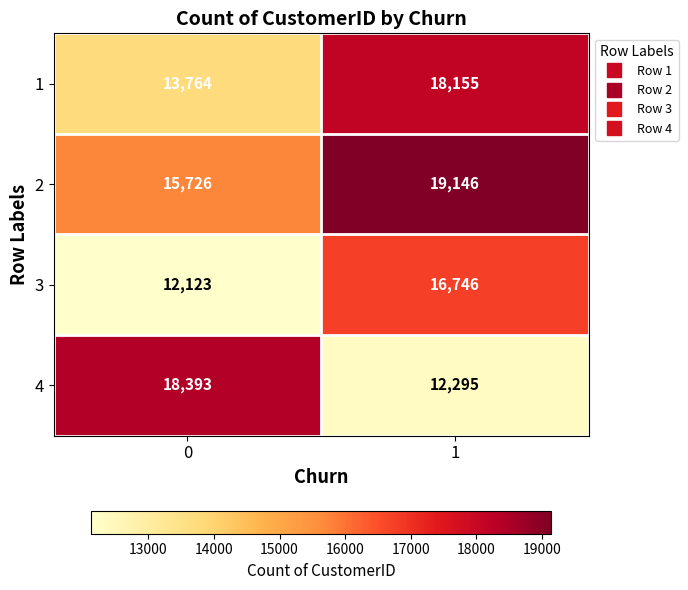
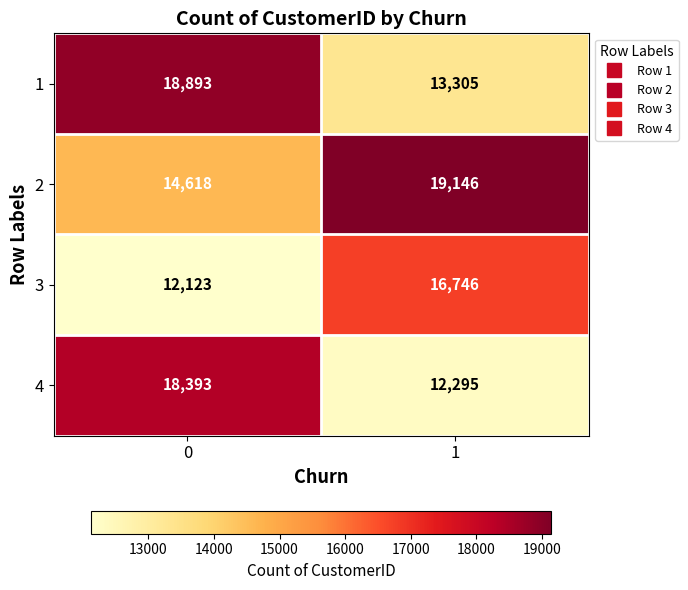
  {
    "1": {
-     "0": "13,764",
-     "1": "18,155"
+     "0": "18,893",
+     "1": "13,305"
    },
    "2": {
-     "0": "15,726",
+     "0": "14,618",
      "1": "19,146"
    },
    "3": {
      "0": "12,123",
      "1": "16,746"
    },
    "4": {
      "0": "18,393",
      "1": "12,295"
    }
  }
